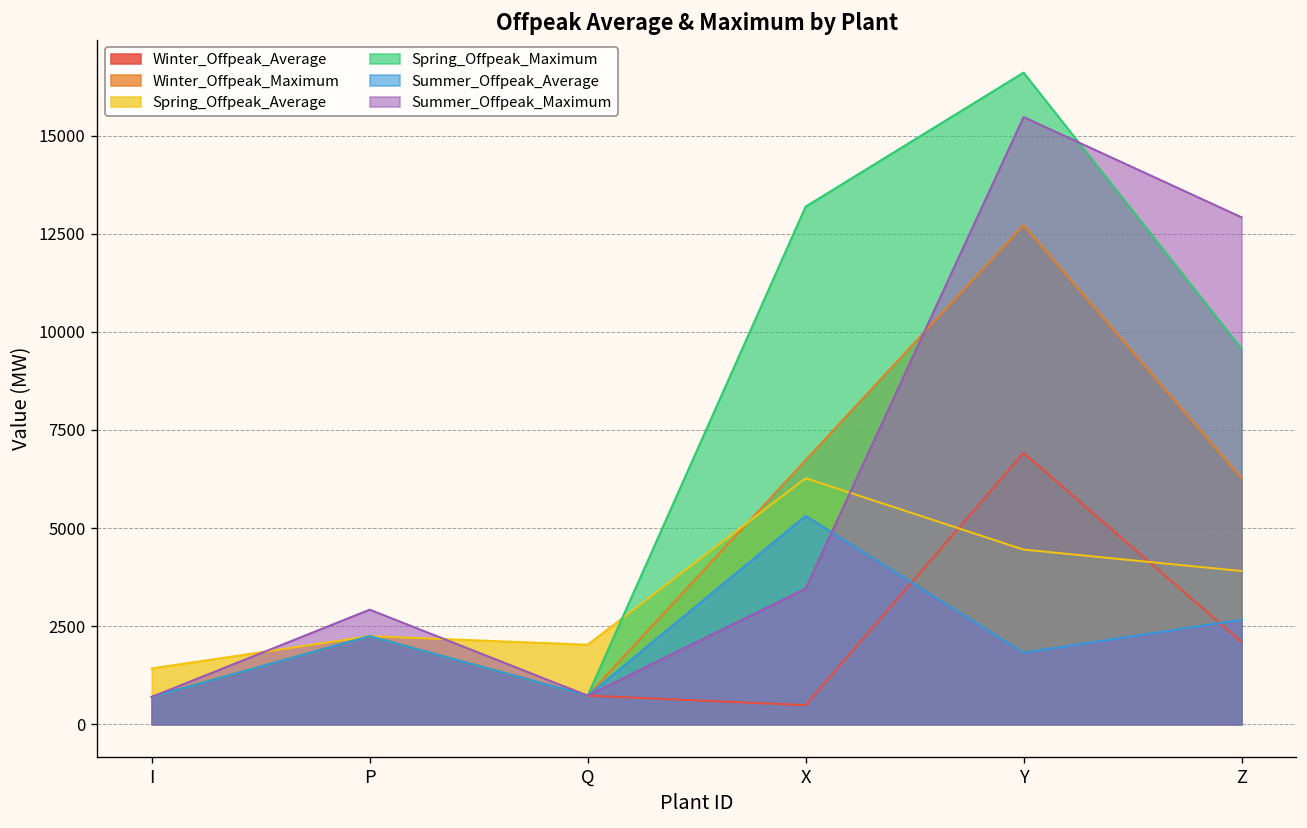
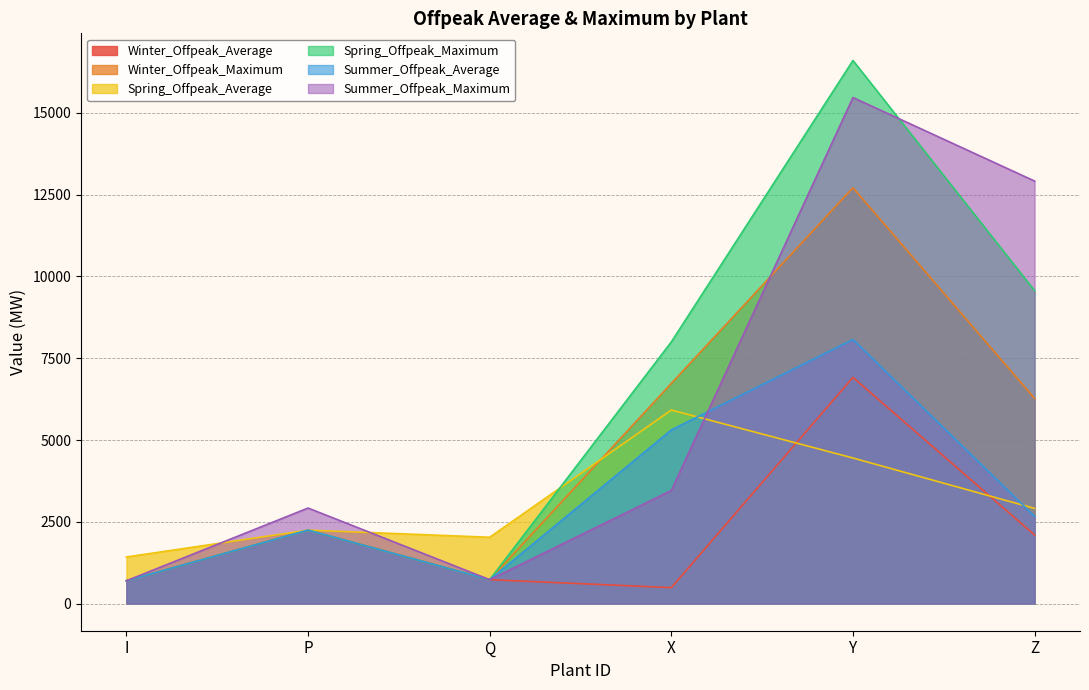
  {
    "Spring_Offpeak_Average": {
      "I": 1400,
      "Q": 2000,
-     "X": 6300,
+     "X": 5900,
      "Y": 4500,
-     "Z": 3900
+     "Z": 2900
    },
    "Spring_Offpeak_Maximum": {
-     "X": 13200,
+     "X": 8000,
      "Y": 16600,
      "Z": 9600
    },
    "Summer_Offpeak_Average": {
      "X": 5300,
-     "Y": 1800,
+     "Y": 8100,
      "Z": 2700
    },
    "Summer_Offpeak_Maximum": {
      "P": 2900,
      "X": 3500,
      "Y": 15500,
      "Z": 12900
    }
  }
